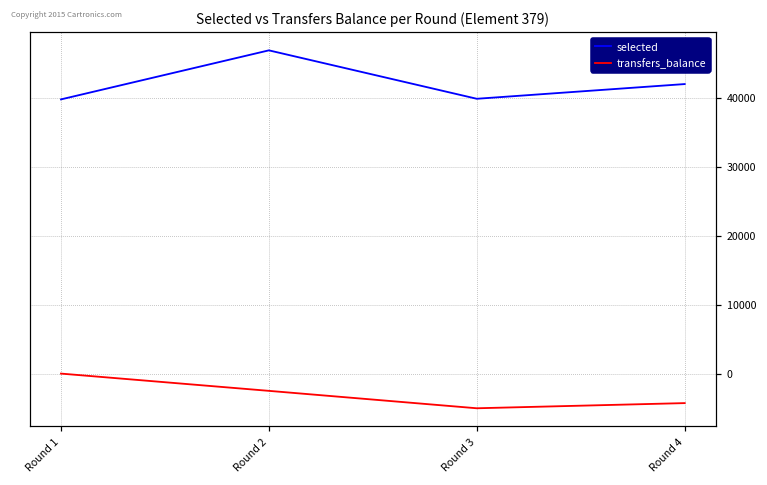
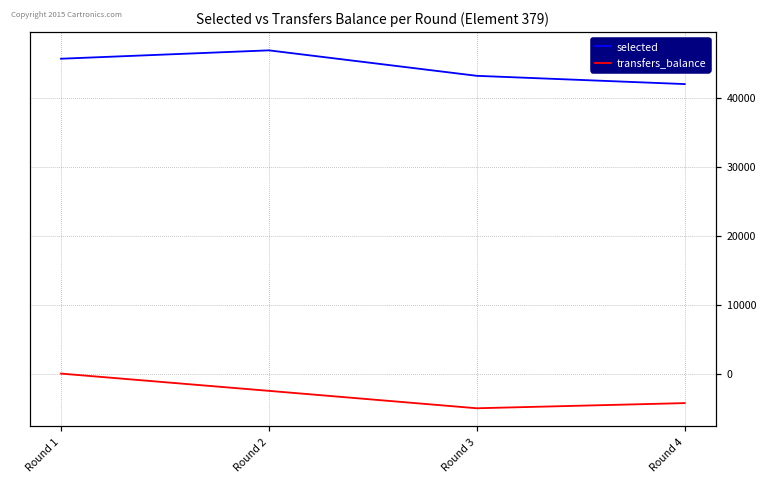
  {
    "selected": {
-     "Round 1": 40000,
+     "Round 1": 46000,
      "Round 2": 47000,
-     "Round 3": 40000,
+     "Round 3": 43000,
      "Round 4": 42000
    },
    "transfers_balance": {
      "Round 1": 0,
      "Round 2": -3000,
      "Round 3": -5000,
      "Round 4": -4000
    }
  }
